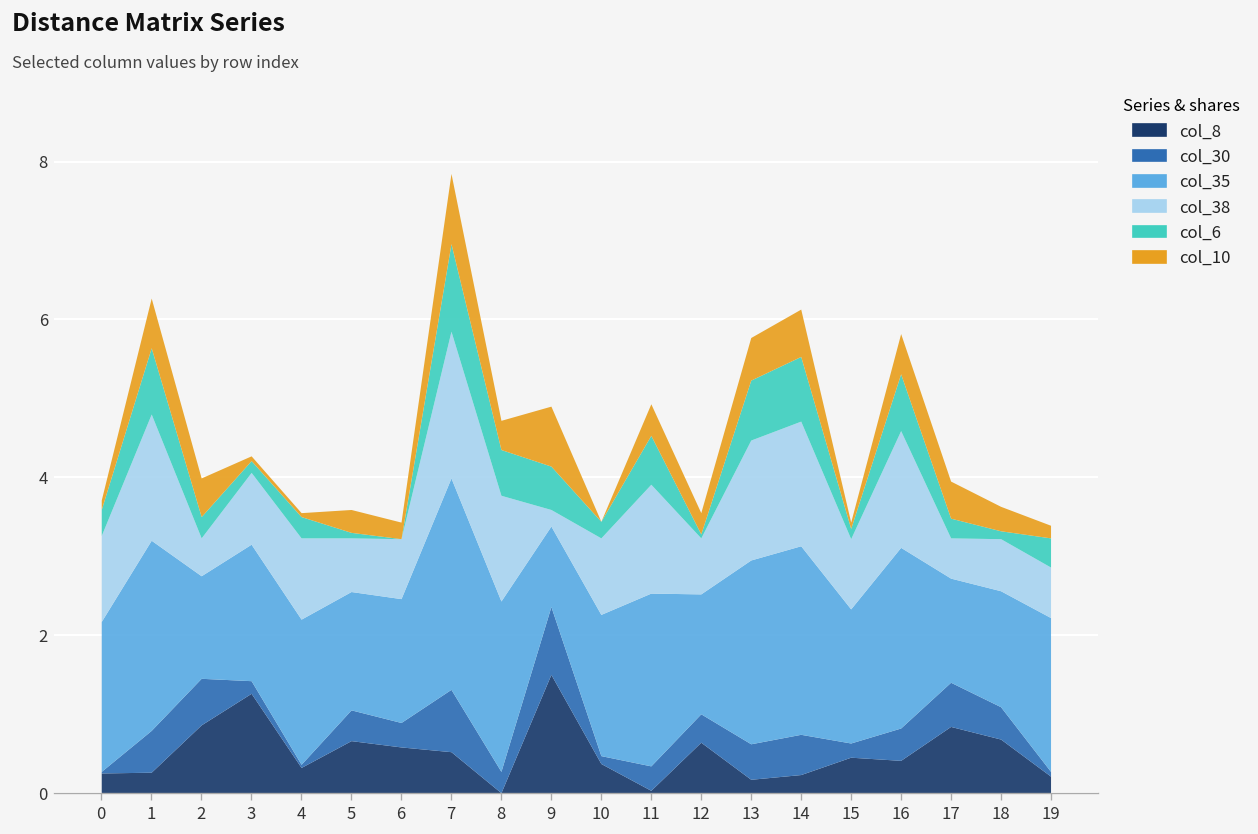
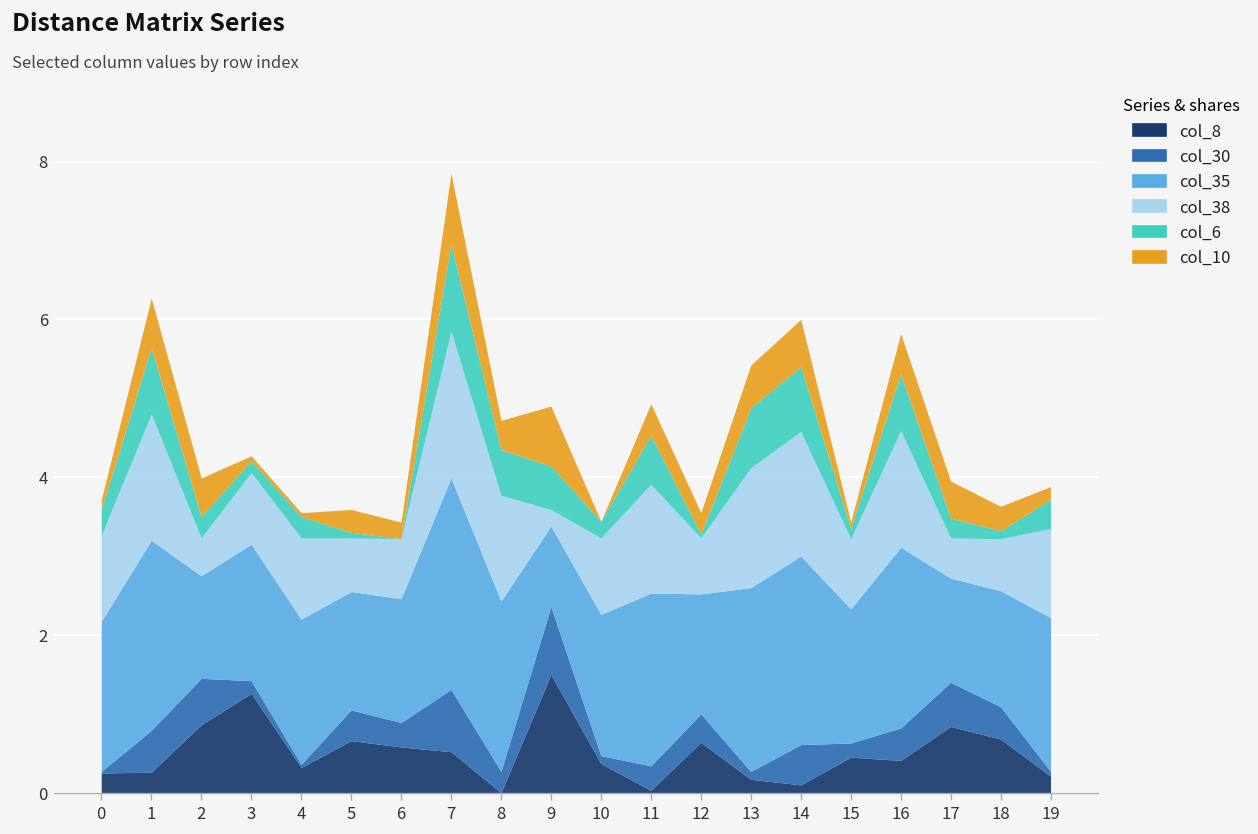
  {
    "col_8": {
      "1": 0.3,
      "2": 0.9,
      "3": 1.3,
      "4": 0.3,
      "5": 0.7,
      "6": 0.6,
      "7": 0.5,
      "8": 0.0,
      "9": 1.5,
      "10": 0.4,
      "12": 0.6,
      "13": 0.2,
-     "14": 0.2,
+     "14": 0.1,
      "15": 0.5,
      "16": 0.4,
      "17": 0.8,
      "18": 0.7,
      "19": 0.2
    },
    "col_30": {
      "1": 0.5,
      "2": 0.6,
      "3": 0.2,
      "4": 0.0,
      "5": 0.4,
      "6": 0.3,
      "7": 0.8,
      "8": 0.3,
      "9": 0.9,
      "10": 0.1,
      "11": 0.3,
      "12": 0.4,
-     "13": 0.4,
+     "13": 0.1,
      "14": 0.5,
      "15": 0.2,
      "16": 0.4,
      "17": 0.6,
      "18": 0.4,
      "19": 0.1
    },
    "col_38": {
      "0": 1.1,
      "1": 1.6,
      "2": 0.5,
      "3": 0.9,
      "4": 1.0,
      "5": 0.7,
      "7": 1.9,
      "8": 1.3,
      "9": 0.2,
      "10": 1.0,
      "11": 1.4,
      "12": 0.7,
      "13": 1.5,
      "14": 1.6,
      "15": 0.9,
      "16": 1.5,
      "17": 0.5,
      "18": 0.7,
-     "19": 0.6
+     "19": 1.1
    },
    "col_10": {
      "0": 0.1,
      "1": 0.6,
      "2": 0.5,
      "3": 0.1,
      "4": 0.0,
      "5": 0.3,
      "6": 0.2,
      "7": 0.9,
      "8": 0.4,
      "9": 0.8,
      "11": 0.4,
      "12": 0.3,
      "13": 0.5,
      "14": 0.6,
      "15": 0.1,
      "16": 0.5,
      "17": 0.5,
      "18": 0.3,
      "19": 0.2
    }
  }
